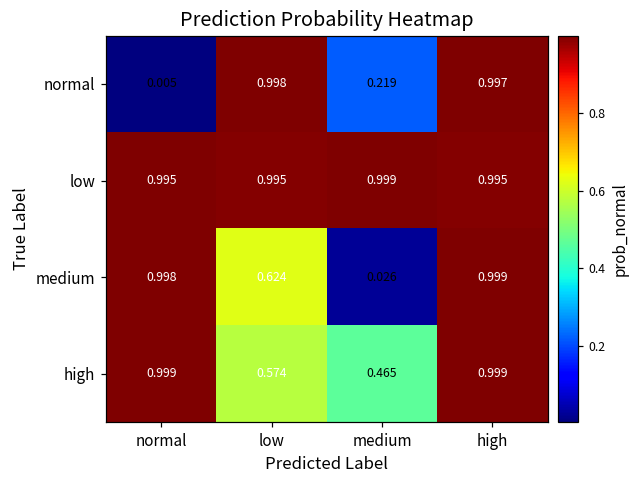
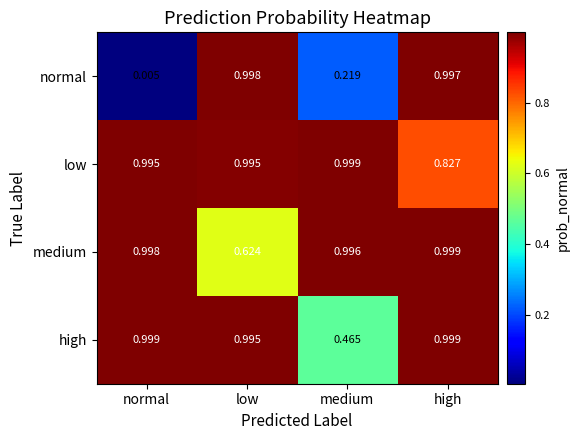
  {
    "normal": {
      "normal": 0.005,
      "low": 0.998,
      "medium": 0.219,
      "high": 0.997
    },
    "low": {
      "normal": 0.995,
      "low": 0.995,
      "medium": 0.999,
-     "high": 0.995
+     "high": 0.827
    },
    "medium": {
      "normal": 0.998,
      "low": 0.624,
-     "medium": 0.026,
+     "medium": 0.996,
      "high": 0.999
    },
    "high": {
      "normal": 0.999,
-     "low": 0.574,
+     "low": 0.995,
      "medium": 0.465,
      "high": 0.999
    }
  }
